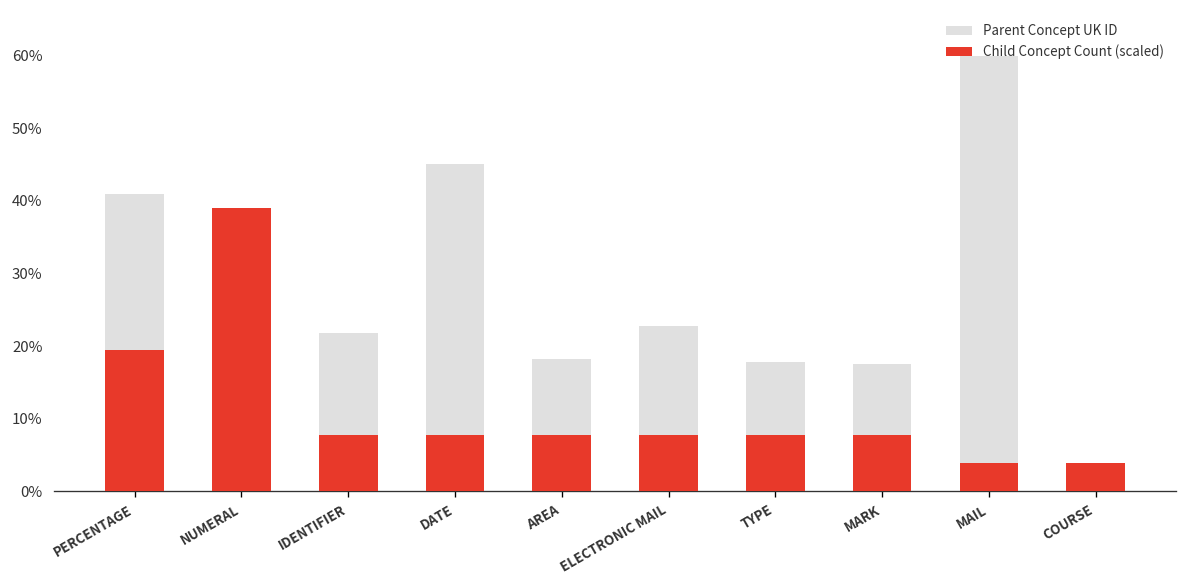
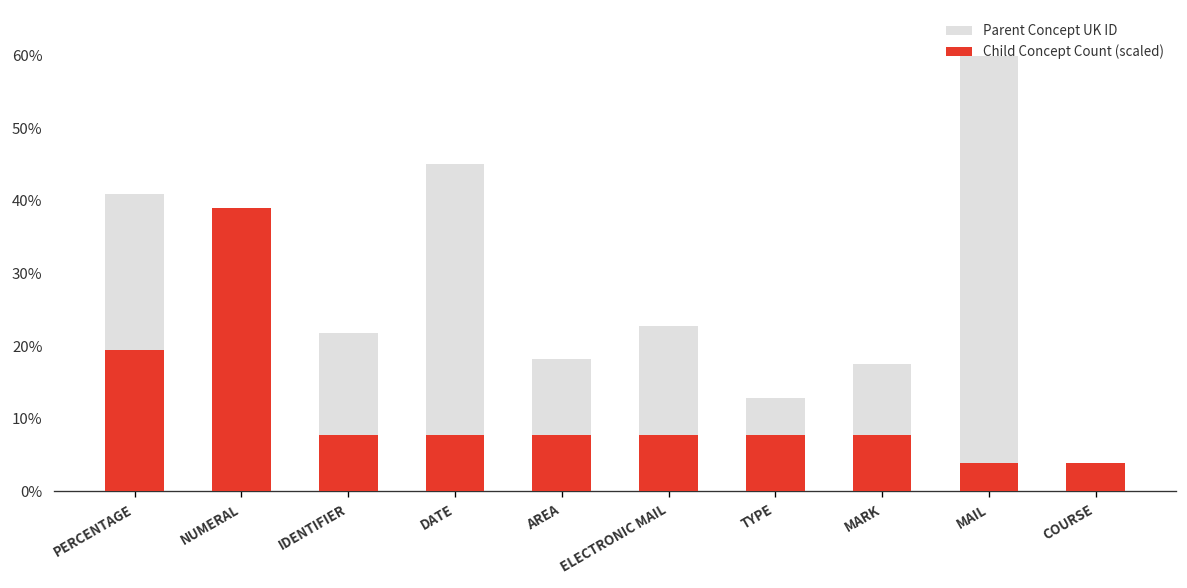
  {
    "Parent Concept UK ID": {
      "PERCENTAGE": "41%",
      "IDENTIFIER": "22%",
      "DATE": "45%",
      "AREA": "18%",
      "ELECTRONIC MAIL": "23%",
-     "TYPE": "18%",
+     "TYPE": "13%",
      "MARK": "17%",
      "MAIL": "60%"
    },
    "Child Concept Count (scaled)": {
      "NUMERAL": "39%",
      "COURSE": "4%"
    }
  }
